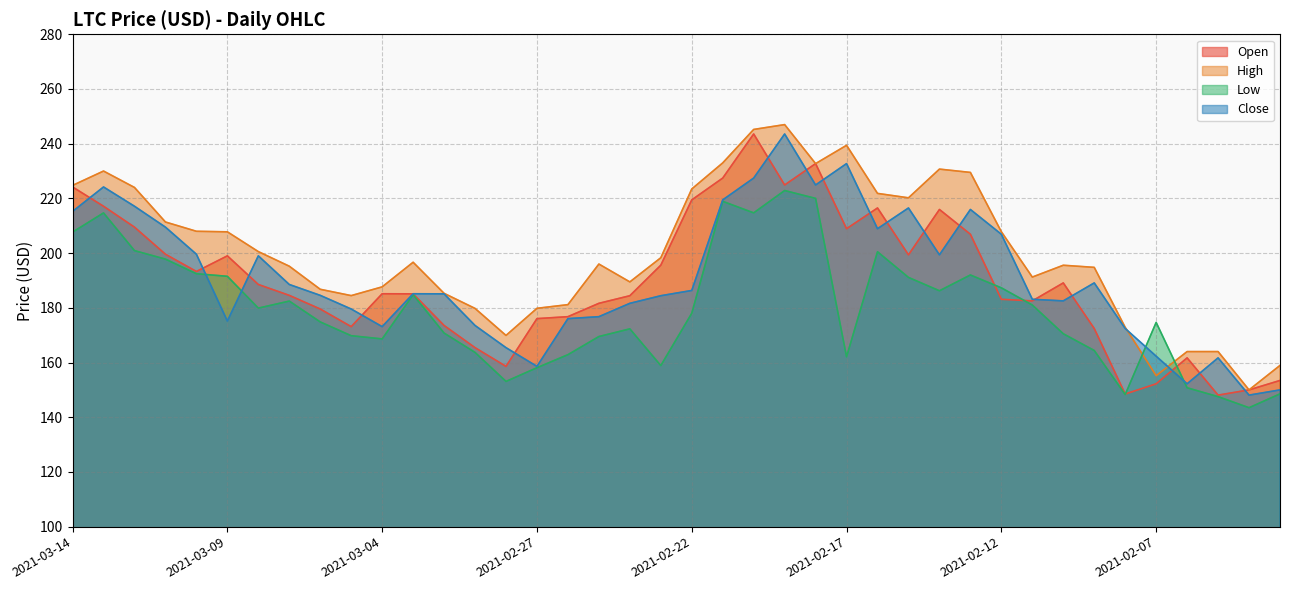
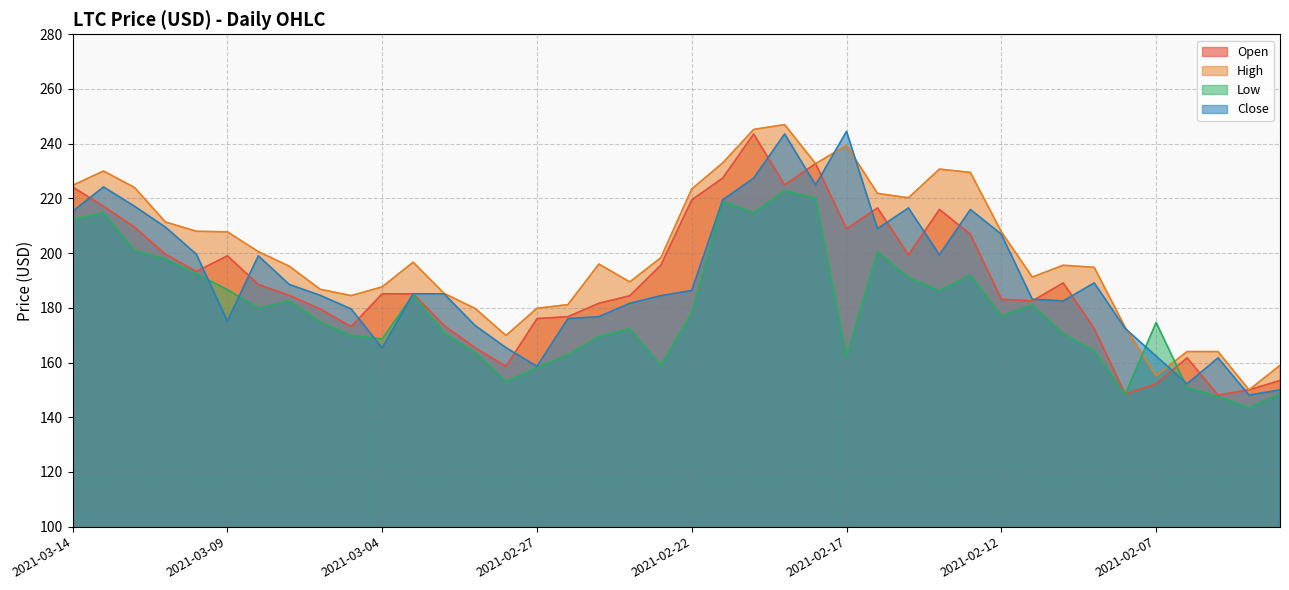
  {
    "Low": {
-     "2021-03-14": 208,
-     "2021-03-09": 192,
+     "2021-03-14": 212,
+     "2021-03-09": 187,
      "2021-03-04": 169,
      "2021-02-22": 178,
      "2021-02-17": 162,
-     "2021-02-12": 187,
+     "2021-02-12": 177,
      "2021-02-07": 175
    },
    "Close": {
      "2021-03-14": 215,
      "2021-03-09": 175,
-     "2021-03-04": 173,
+     "2021-03-04": 165,
      "2021-02-22": 186,
-     "2021-02-17": 233,
+     "2021-02-17": 245,
      "2021-02-12": 207,
      "2021-02-07": 162
    }
  }
